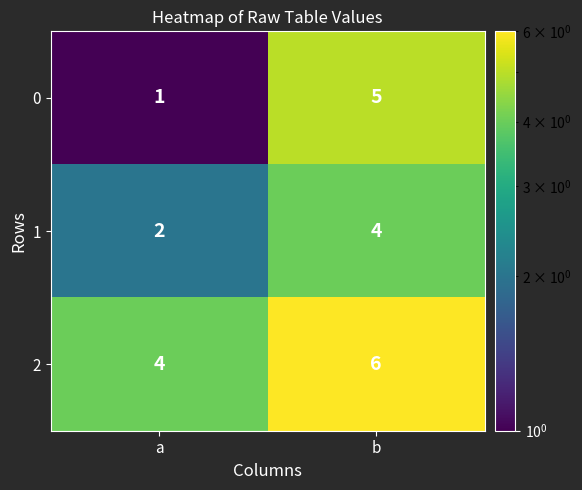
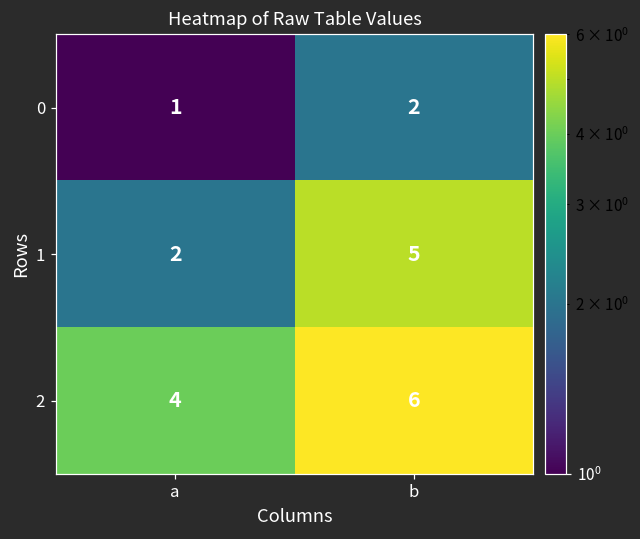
  {
    "0": {
      "a": 1,
-     "b": 5
+     "b": 2
    },
    "1": {
      "a": 2,
-     "b": 4
+     "b": 5
    },
    "2": {
      "a": 4,
      "b": 6
    }
  }
